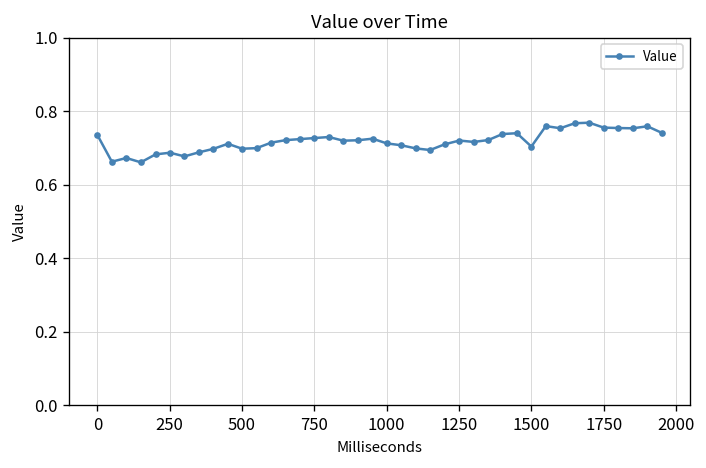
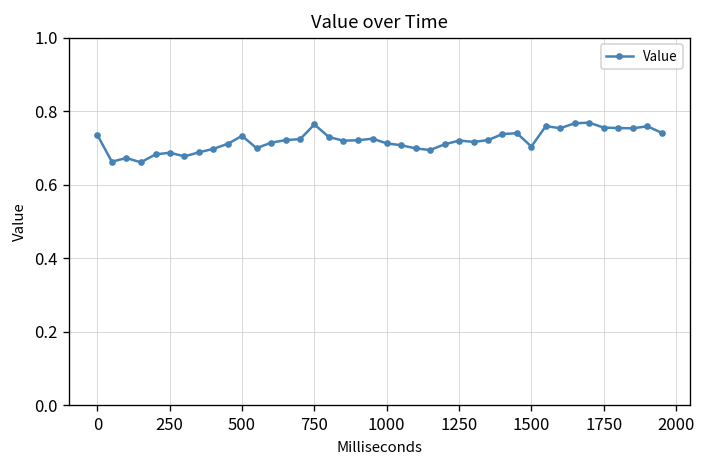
  {
    "0": 0.74,
-   "500": 0.70,
-   "750": 0.73,
+   "500": 0.73,
+   "750": 0.76,
    "1000": 0.71,
    "1500": 0.70,
    "1750": 0.76
  }
